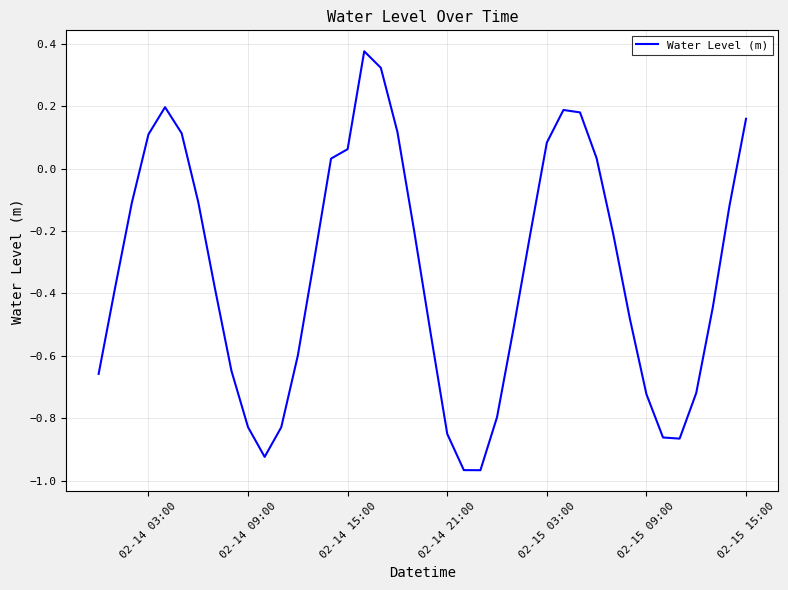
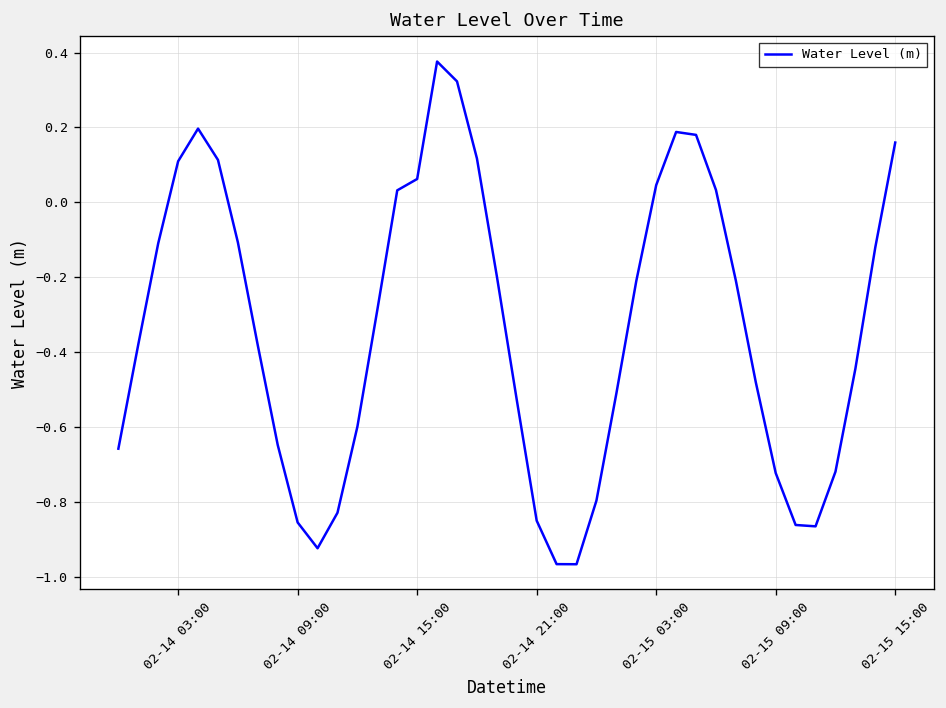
  {
    "02-14 03:00": 0.11,
-   "02-14 09:00": -0.83,
+   "02-14 09:00": -0.85,
    "02-14 15:00": 0.06,
    "02-14 21:00": -0.85,
-   "02-15 03:00": 0.08,
+   "02-15 03:00": 0.05,
    "02-15 09:00": -0.72,
    "02-15 15:00": 0.16
  }
